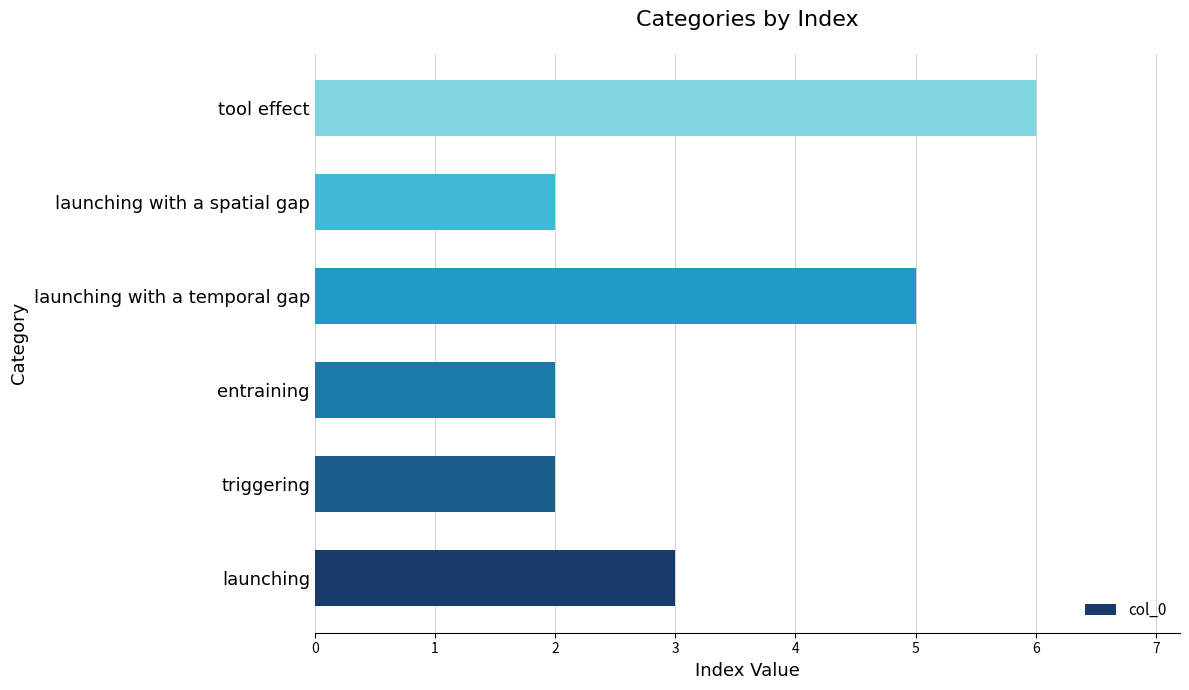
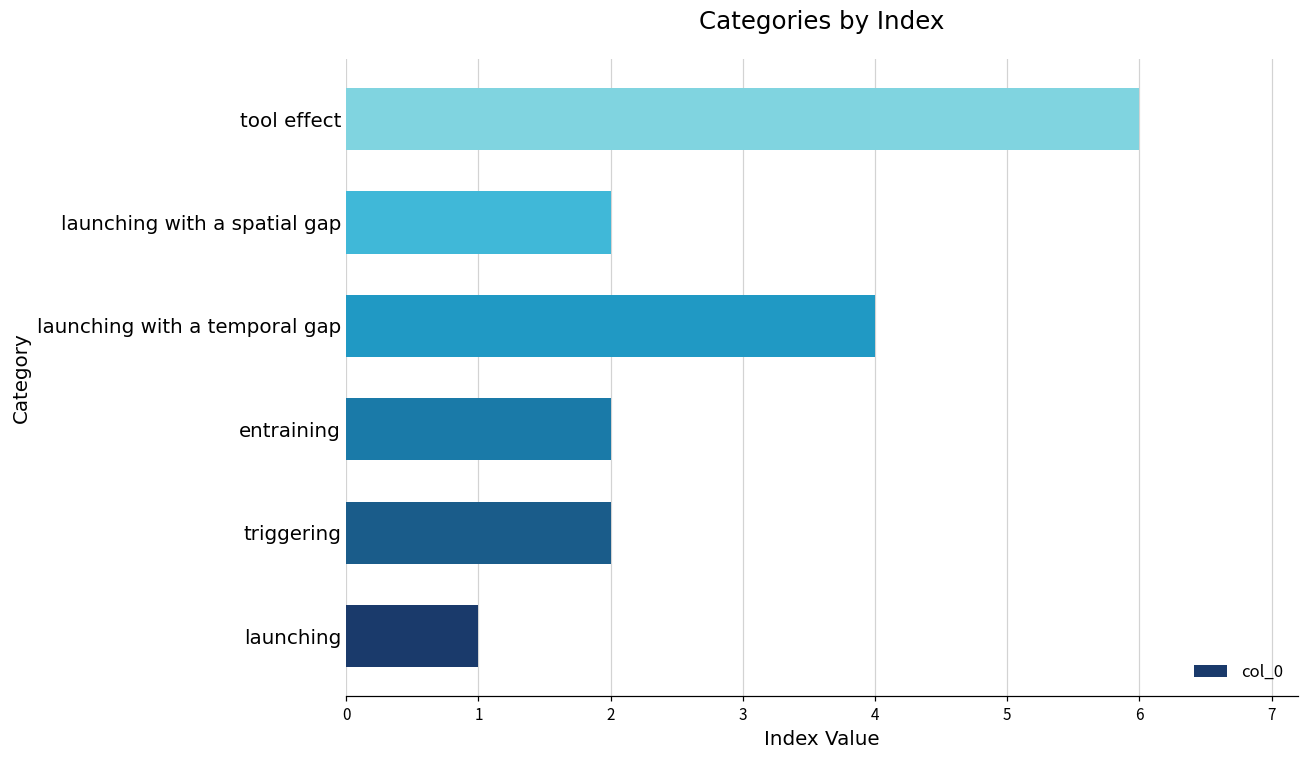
  {
    "tool effect": 6,
    "launching with a spatial gap": 2,
-   "launching with a temporal gap": 5,
+   "launching with a temporal gap": 4,
    "entraining": 2,
    "triggering": 2,
-   "launching": 3
+   "launching": 1
  }
